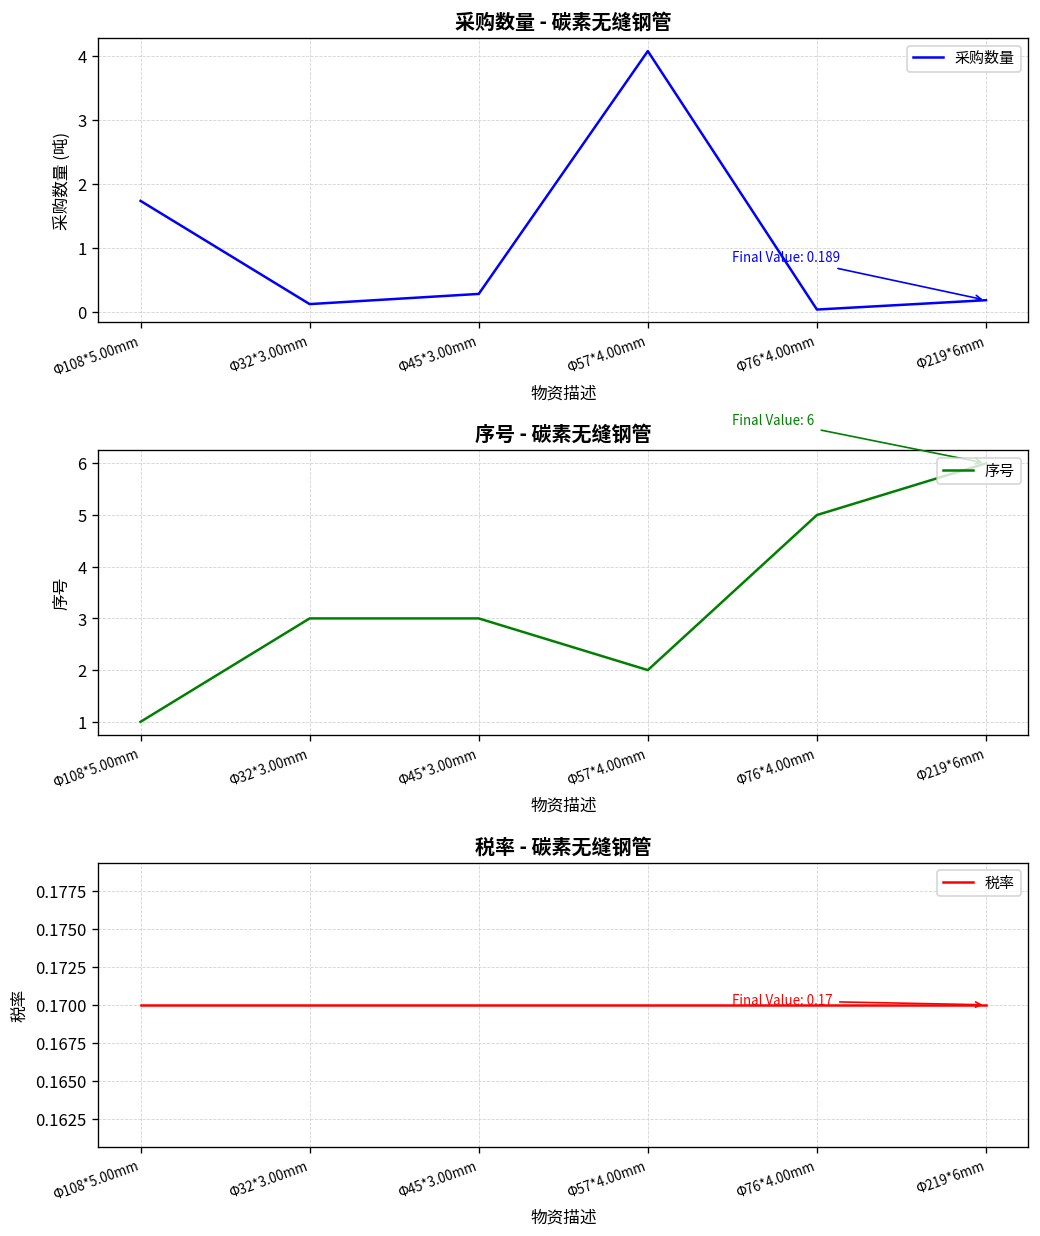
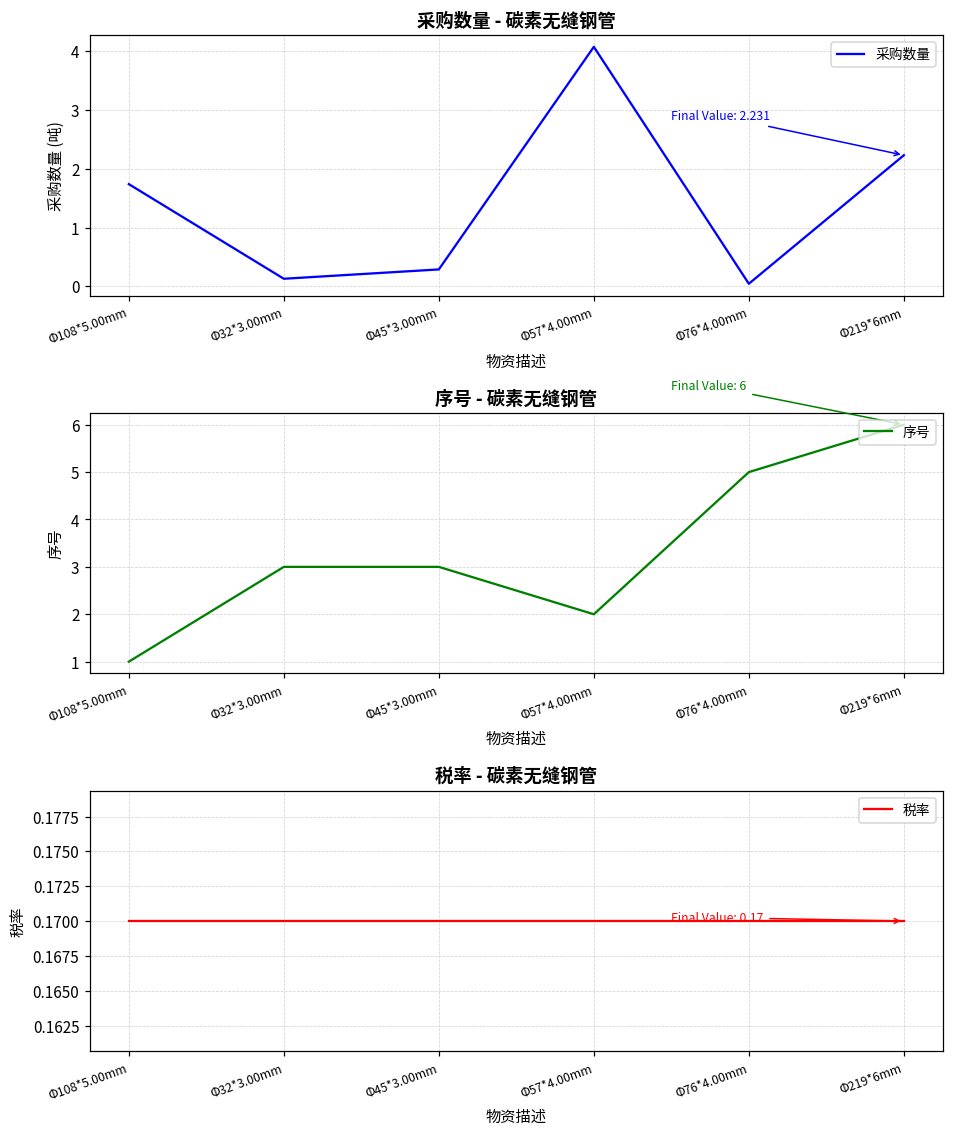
  {
    "采购数量 - 碳素无缝钢管": {
-     "Φ219*6mm": 0.189
+     "Φ219*6mm": 2.231
    },
    "序号 - 碳素无缝钢管": {
      "Φ108*5.00mm": 1.0,
      "Φ32*3.00mm": 3.0,
      "Φ45*3.00mm": 3.0,
      "Φ57*4.00mm": 2.0,
      "Φ76*4.00mm": 5.0
    },
    "税率 - 碳素无缝钢管": {
      "Φ76*4.00mm": 0.17
    }
  }
